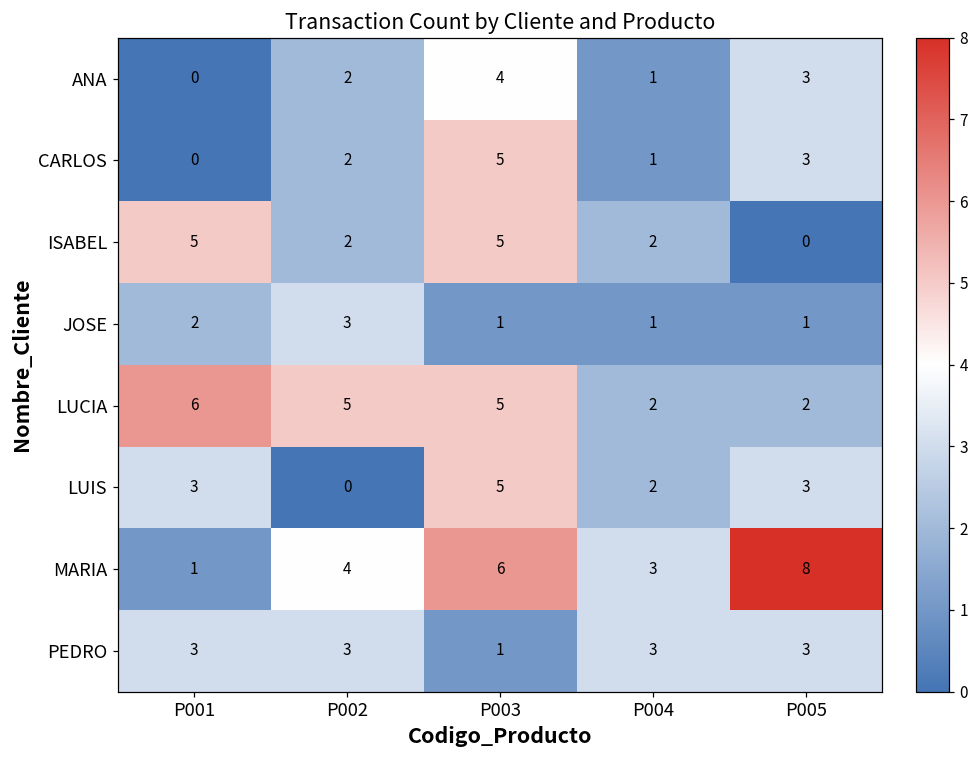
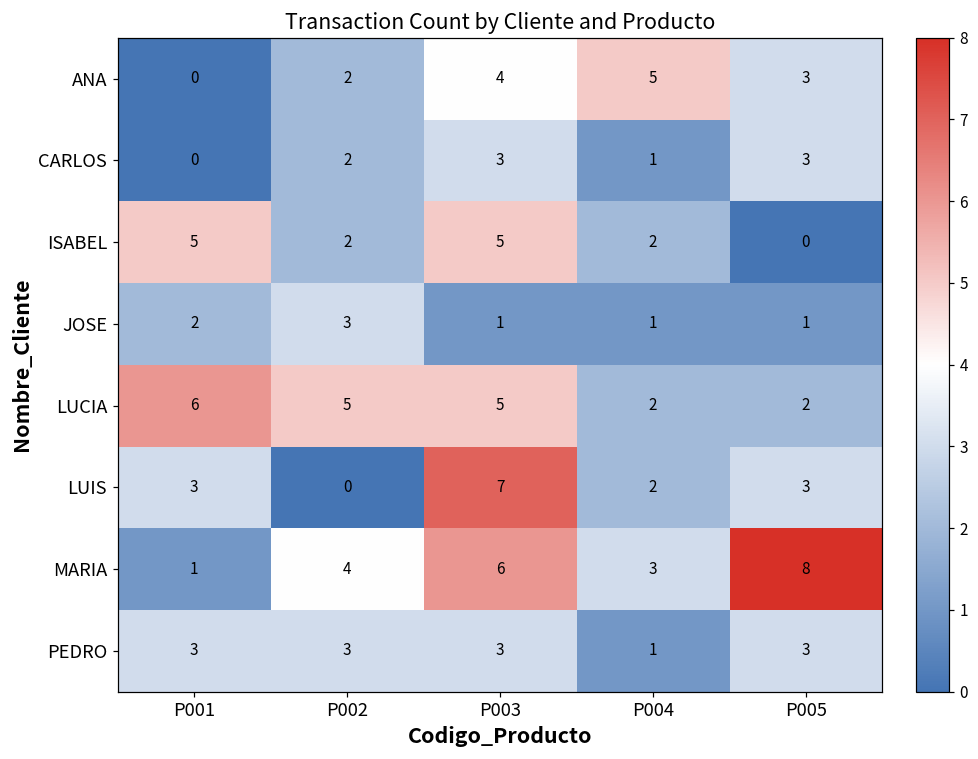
  {
    "ANA": {
      "P001": 0,
      "P002": 2,
      "P003": 4,
-     "P004": 1,
+     "P004": 5,
      "P005": 3
    },
    "CARLOS": {
      "P001": 0,
      "P002": 2,
-     "P003": 5,
+     "P003": 3,
      "P004": 1,
      "P005": 3
    },
    "ISABEL": {
      "P001": 5,
      "P002": 2,
      "P003": 5,
      "P004": 2,
      "P005": 0
    },
    "JOSE": {
      "P001": 2,
      "P002": 3,
      "P003": 1,
      "P004": 1,
      "P005": 1
    },
    "LUCIA": {
      "P001": 6,
      "P002": 5,
      "P003": 5,
      "P004": 2,
      "P005": 2
    },
    "LUIS": {
      "P001": 3,
      "P002": 0,
-     "P003": 5,
+     "P003": 7,
      "P004": 2,
      "P005": 3
    },
    "MARIA": {
      "P001": 1,
      "P002": 4,
      "P003": 6,
      "P004": 3,
      "P005": 8
    },
    "PEDRO": {
      "P001": 3,
      "P002": 3,
-     "P003": 1,
-     "P004": 3,
+     "P003": 3,
+     "P004": 1,
      "P005": 3
    }
  }
